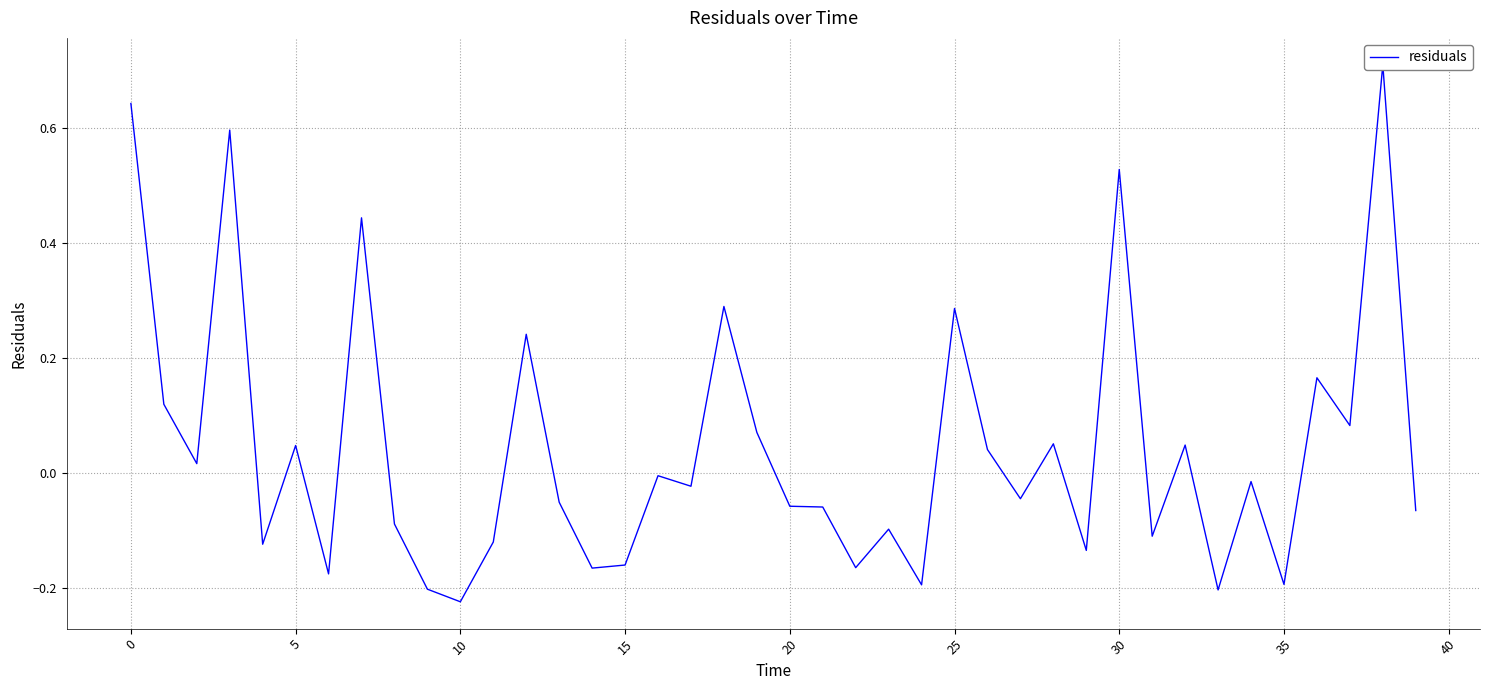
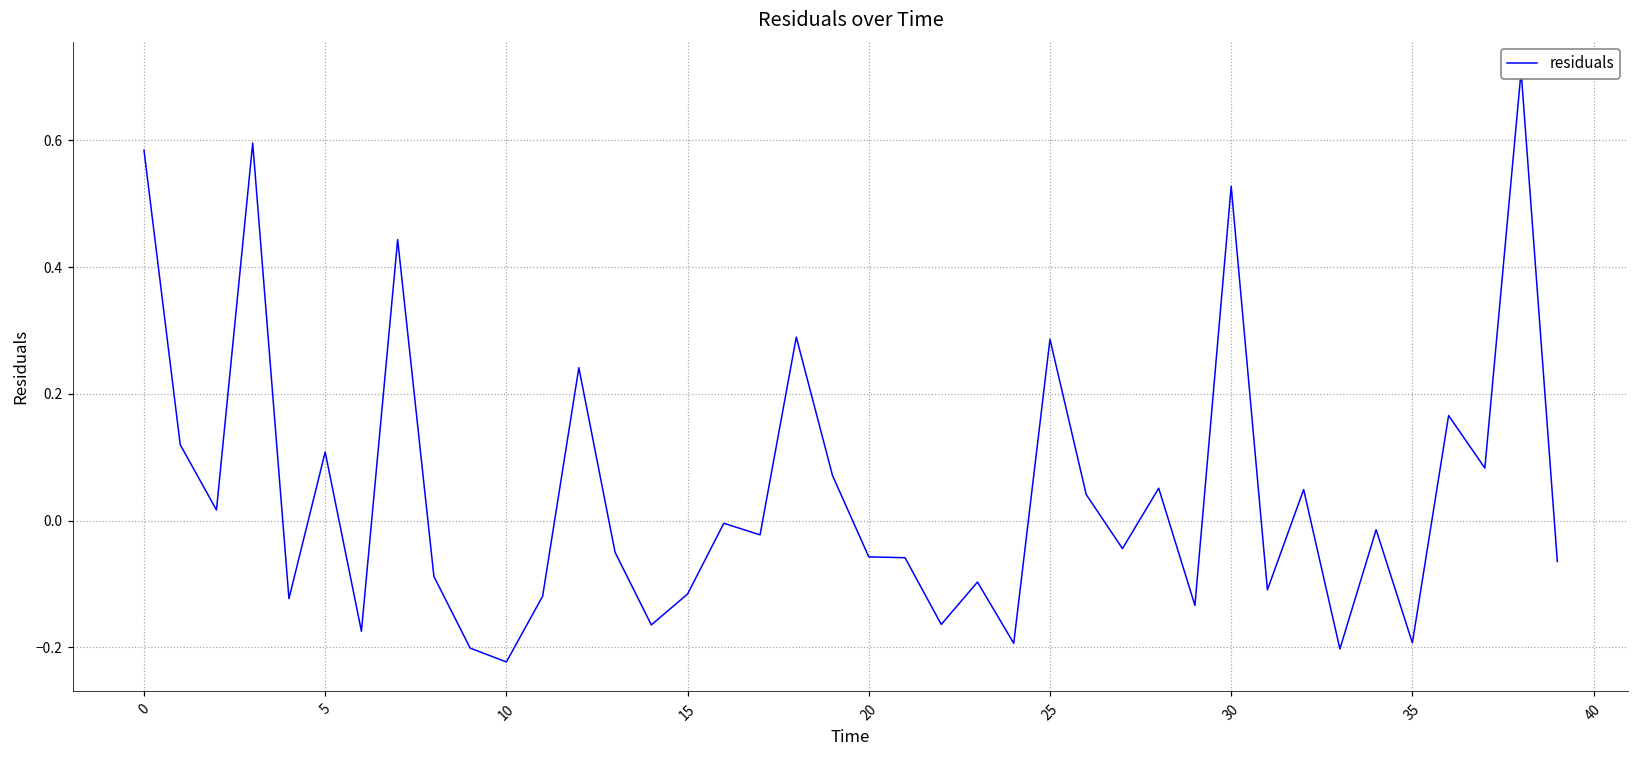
  {
-   "0": 0.64,
-   "5": 0.05,
+   "0": 0.58,
+   "5": 0.11,
    "10": -0.22,
-   "15": -0.16,
+   "15": -0.12,
    "20": -0.06,
    "25": 0.29,
    "30": 0.53,
    "35": -0.19
  }
